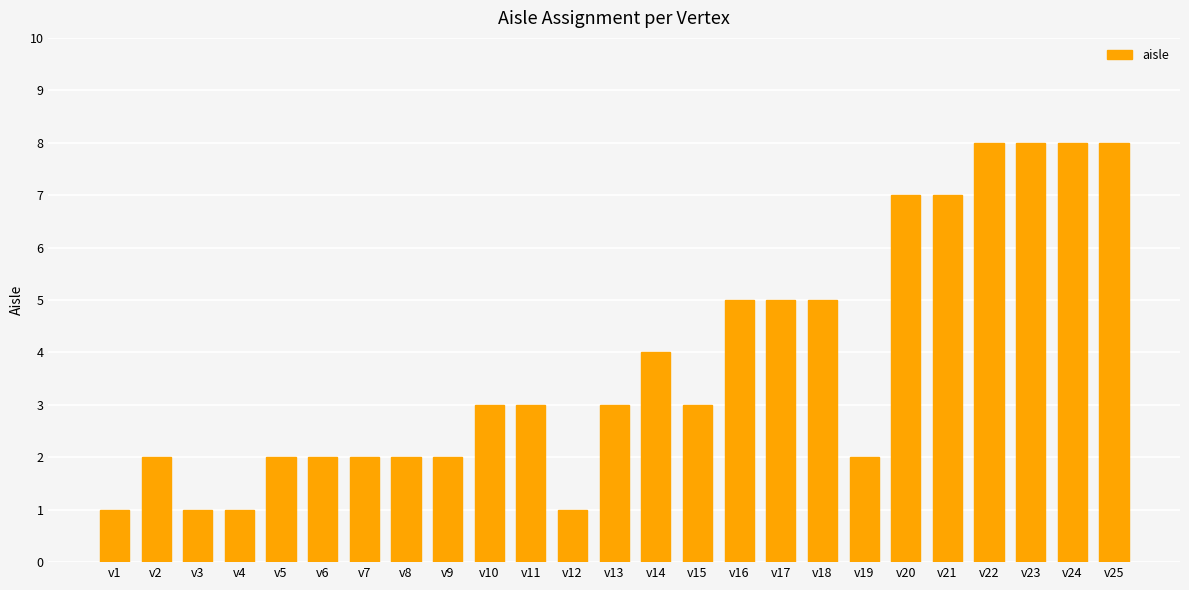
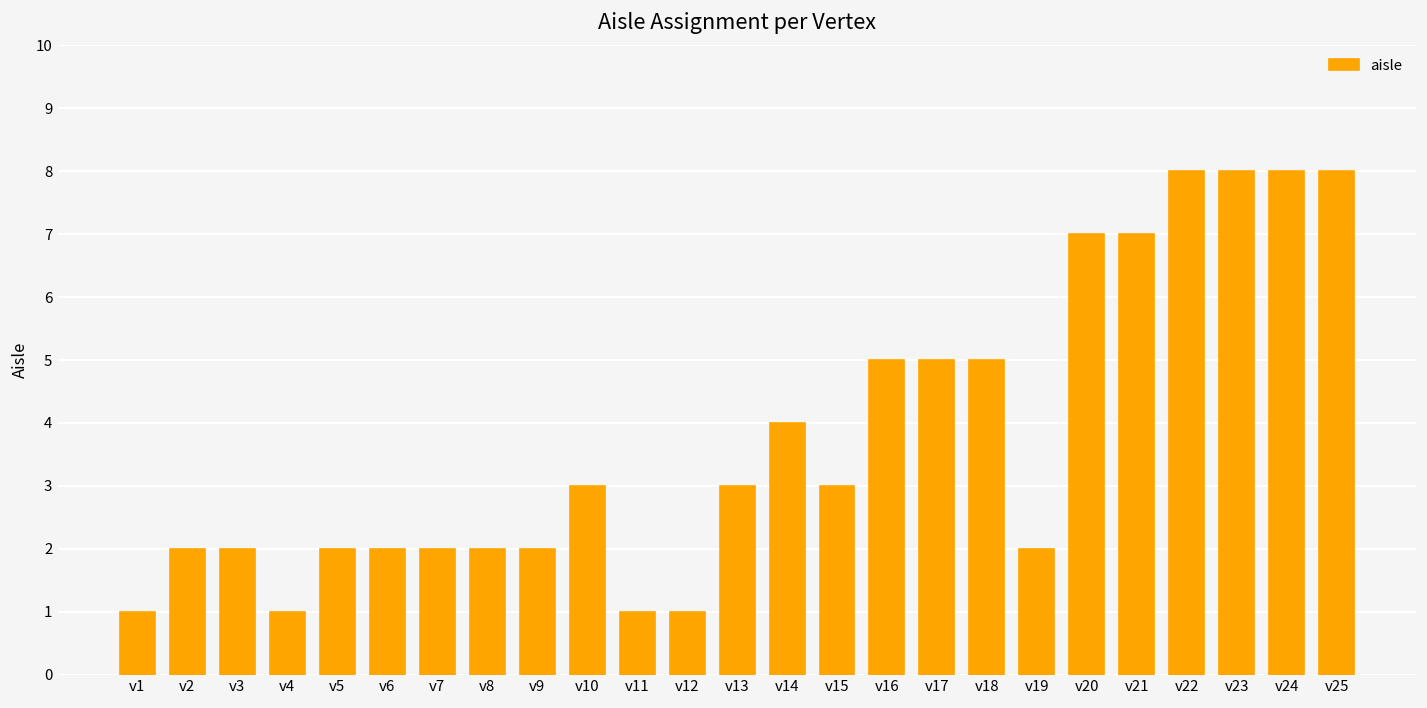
  {
    "v1": 1,
    "v2": 2,
-   "v3": 1,
+   "v3": 2,
    "v4": 1,
    "v5": 2,
    "v6": 2,
    "v7": 2,
    "v8": 2,
    "v9": 2,
    "v10": 3,
-   "v11": 3,
+   "v11": 1,
    "v12": 1,
    "v13": 3,
    "v14": 4,
    "v15": 3,
    "v16": 5,
    "v17": 5,
    "v18": 5,
    "v19": 2,
    "v20": 7,
    "v21": 7,
    "v22": 8,
    "v23": 8,
    "v24": 8,
    "v25": 8
  }
